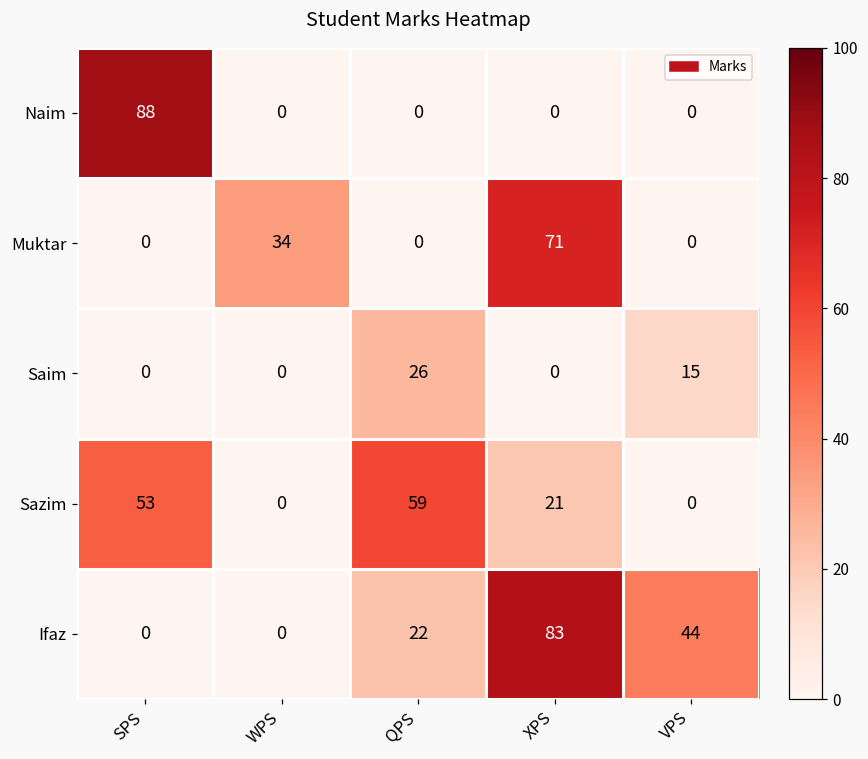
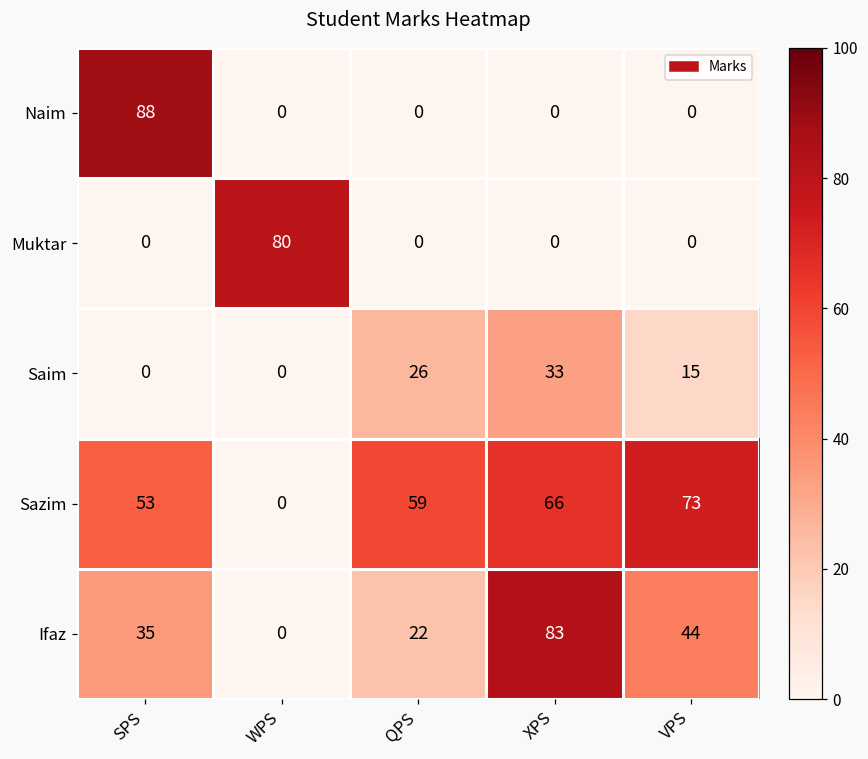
  {
    "Naim": {
      "SPS": 88,
      "WPS": 0,
      "QPS": 0,
      "XPS": 0,
      "VPS": 0
    },
    "Muktar": {
      "SPS": 0,
-     "WPS": 34,
+     "WPS": 80,
      "QPS": 0,
-     "XPS": 71,
+     "XPS": 0,
      "VPS": 0
    },
    "Saim": {
      "SPS": 0,
      "WPS": 0,
      "QPS": 26,
-     "XPS": 0,
+     "XPS": 33,
      "VPS": 15
    },
    "Sazim": {
      "SPS": 53,
      "WPS": 0,
      "QPS": 59,
-     "XPS": 21,
-     "VPS": 0
+     "XPS": 66,
+     "VPS": 73
    },
    "Ifaz": {
-     "SPS": 0,
+     "SPS": 35,
      "WPS": 0,
      "QPS": 22,
      "XPS": 83,
      "VPS": 44
    }
  }
